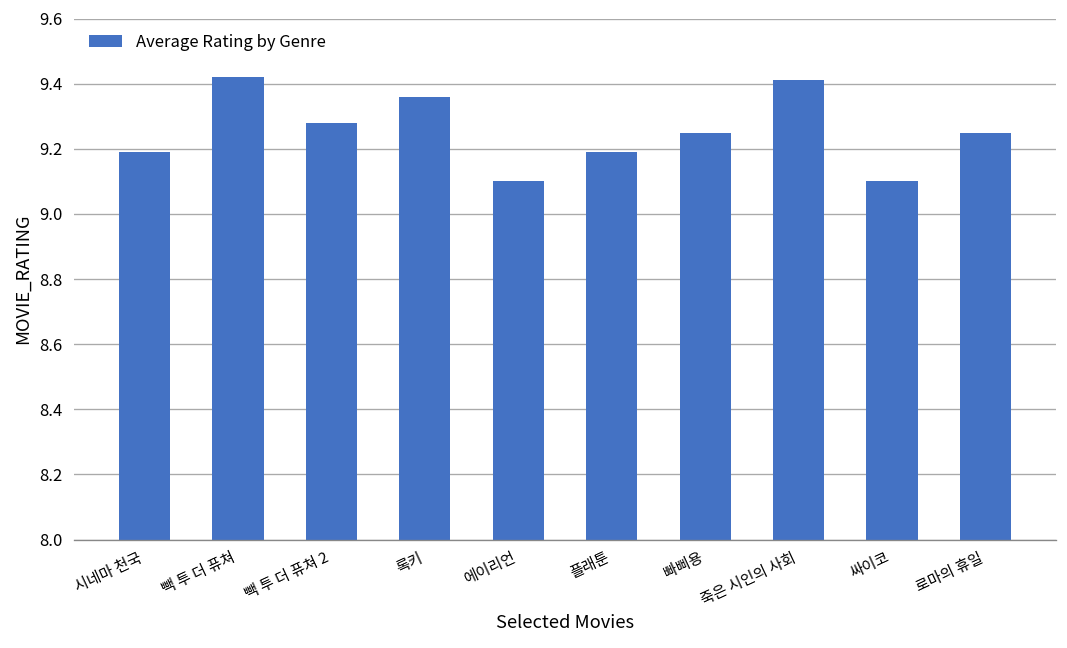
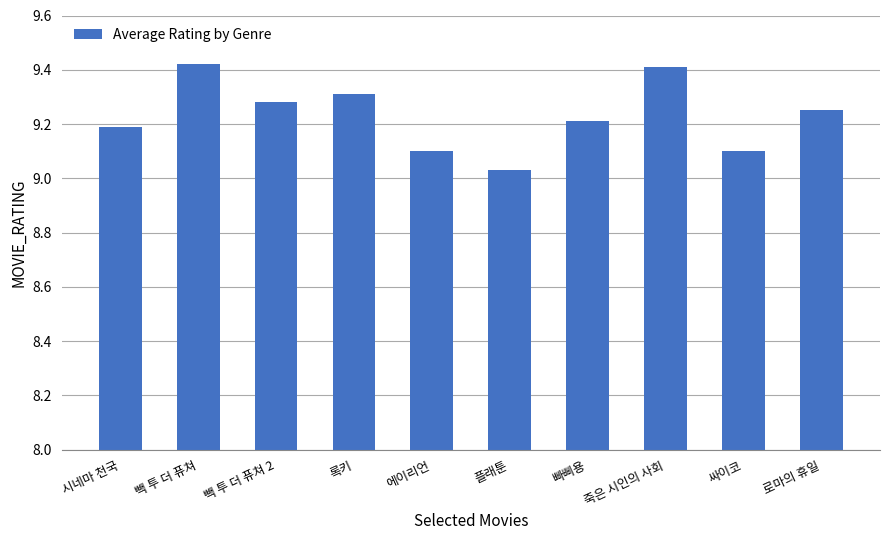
  {
    "시네마 천국": 9.19,
    "빽 투 더 퓨쳐": 9.42,
    "빽 투 더 퓨쳐 2": 9.28,
-   "록키": 9.36,
+   "록키": 9.31,
    "에이리언": 9.10,
-   "플래툰": 9.19,
-   "빠삐용": 9.25,
+   "플래툰": 9.03,
+   "빠삐용": 9.21,
    "죽은 시인의 사회": 9.41,
    "싸이코": 9.10,
    "로마의 휴일": 9.25
  }
